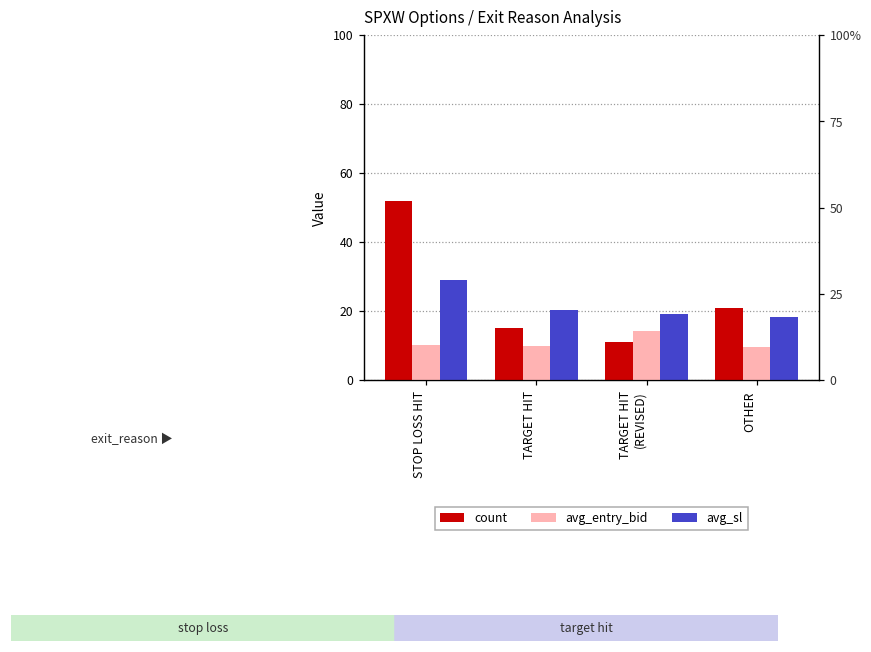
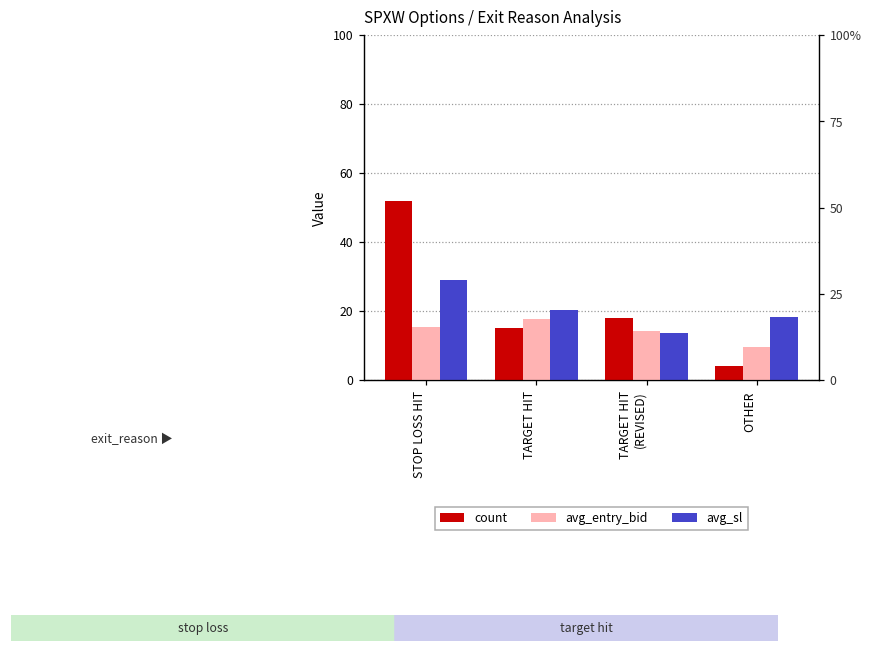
  {
    "count": {
      "STOP LOSS HIT": 52,
      "TARGET HIT": 15,
-     "TARGET HIT (REVISED)": 11,
-     "OTHER": 21
+     "TARGET HIT (REVISED)": 18,
+     "OTHER": 4
    },
    "avg_entry_bid": {
-     "STOP LOSS HIT": 10,
-     "TARGET HIT": 10,
+     "STOP LOSS HIT": 15,
+     "TARGET HIT": 18,
      "TARGET HIT (REVISED)": 14,
      "OTHER": 10
    },
    "avg_sl": {
      "STOP LOSS HIT": 29,
      "TARGET HIT": 20,
-     "TARGET HIT (REVISED)": 19,
+     "TARGET HIT (REVISED)": 14,
      "OTHER": 18
    }
  }
